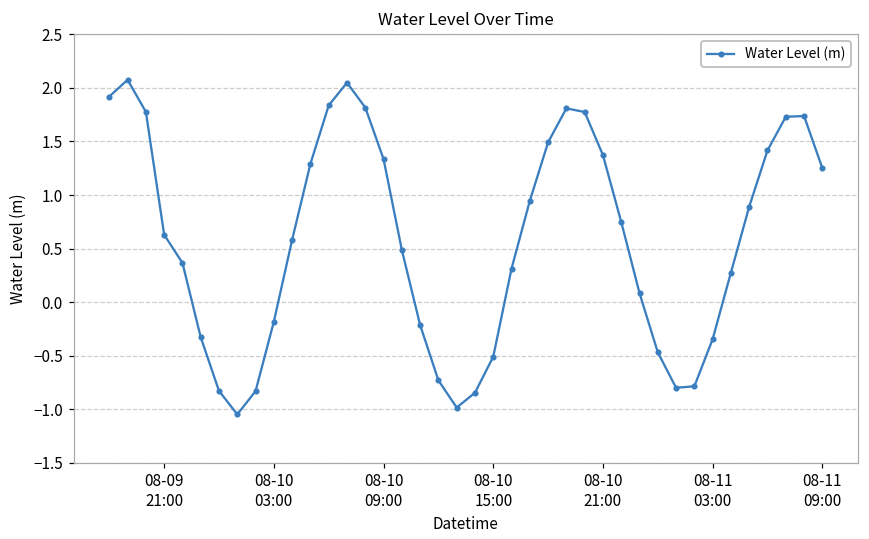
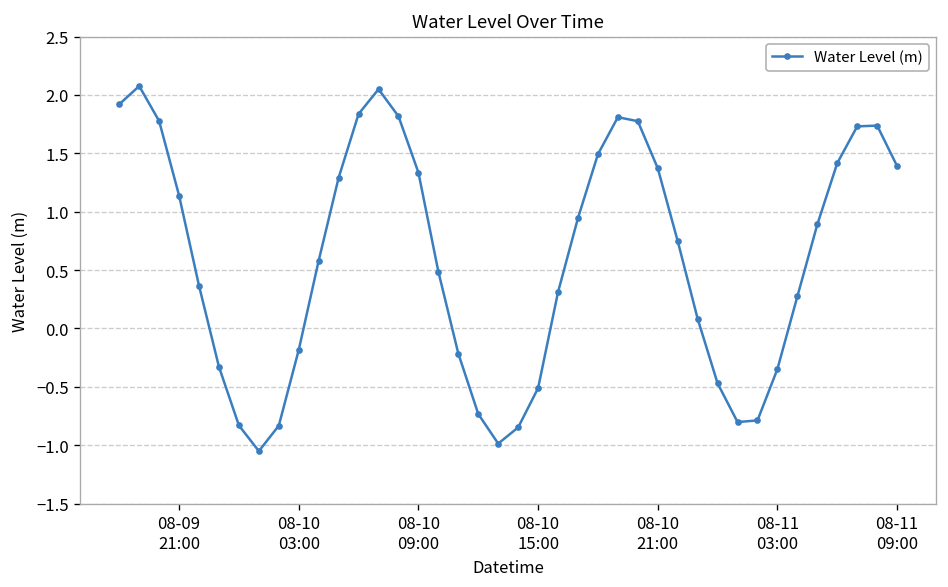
  {
-   "08-09 21:00": 0.6,
+   "08-09 21:00": 1.1,
    "08-10 03:00": -0.2,
    "08-10 09:00": 1.3,
    "08-10 15:00": -0.5,
    "08-10 21:00": 1.4,
    "08-11 03:00": -0.3,
-   "08-11 09:00": 1.3
+   "08-11 09:00": 1.4
  }
